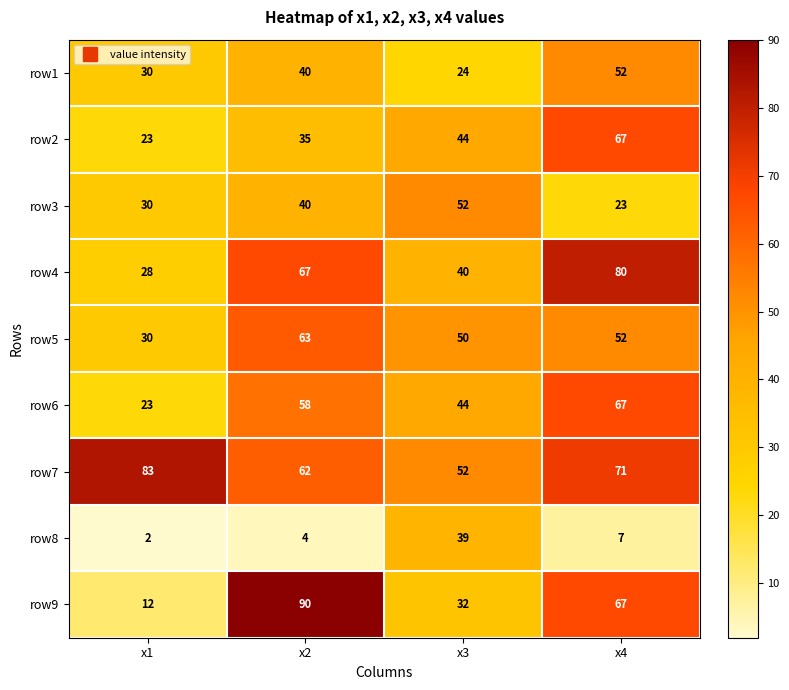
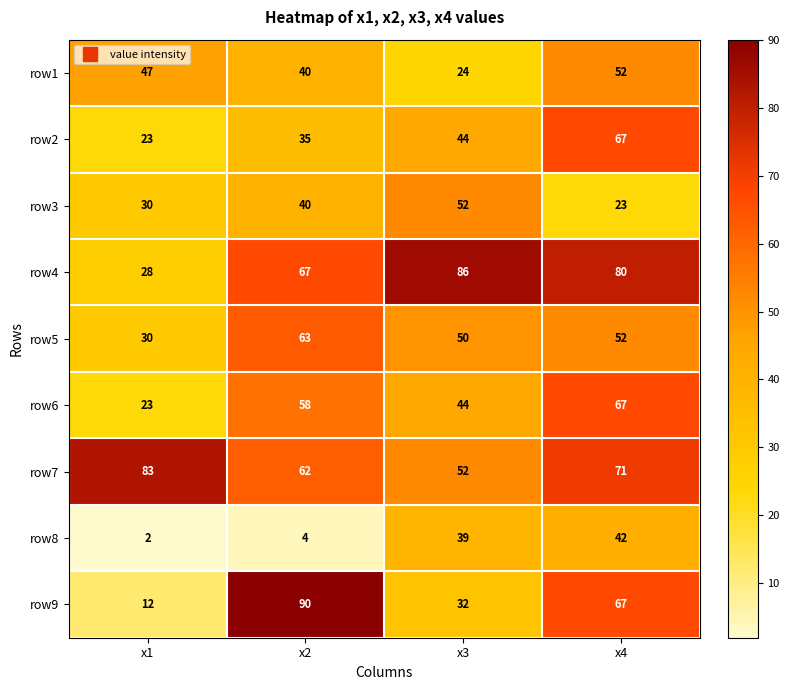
  {
    "row1": {
-     "x1": 30,
+     "x1": 47,
      "x2": 40,
      "x3": 24,
      "x4": 52
    },
    "row2": {
      "x1": 23,
      "x2": 35,
      "x3": 44,
      "x4": 67
    },
    "row3": {
      "x1": 30,
      "x2": 40,
      "x3": 52,
      "x4": 23
    },
    "row4": {
      "x1": 28,
      "x2": 67,
-     "x3": 40,
+     "x3": 86,
      "x4": 80
    },
    "row5": {
      "x1": 30,
      "x2": 63,
      "x3": 50,
      "x4": 52
    },
    "row6": {
      "x1": 23,
      "x2": 58,
      "x3": 44,
      "x4": 67
    },
    "row7": {
      "x1": 83,
      "x2": 62,
      "x3": 52,
      "x4": 71
    },
    "row8": {
      "x1": 2,
      "x2": 4,
      "x3": 39,
-     "x4": 7
+     "x4": 42
    },
    "row9": {
      "x1": 12,
      "x2": 90,
      "x3": 32,
      "x4": 67
    }
  }
